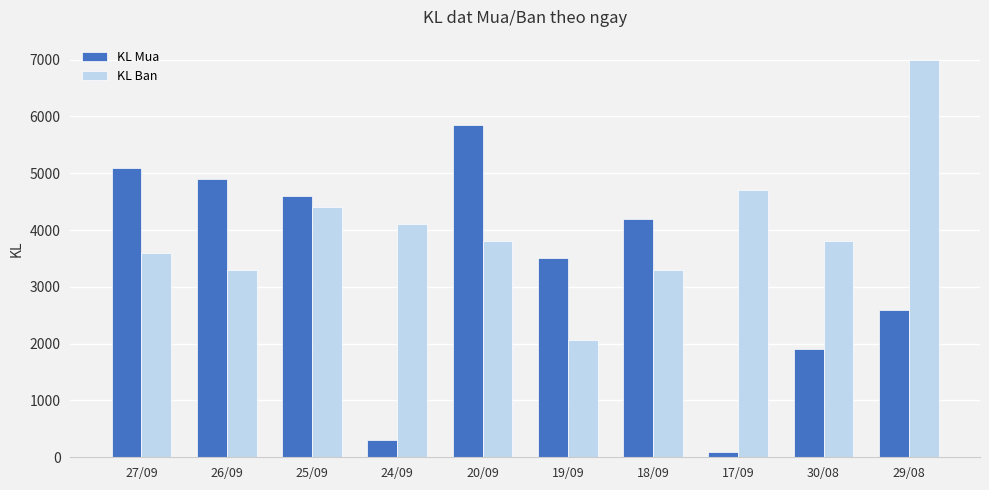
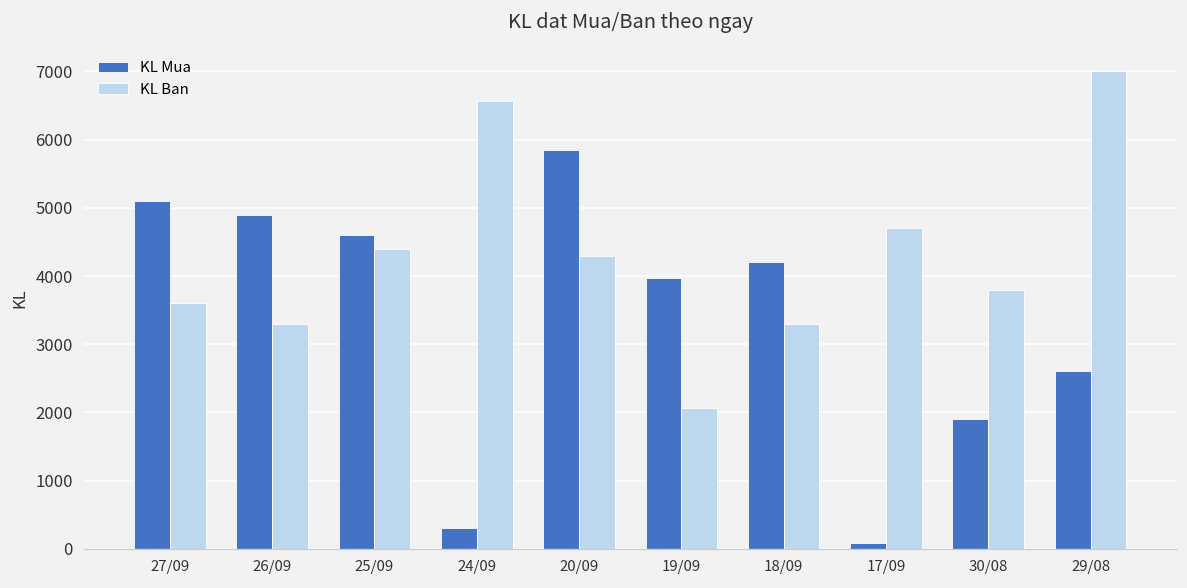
  {
    "KL Mua": {
      "27/09": 5100,
      "26/09": 4900,
      "25/09": 4600,
      "24/09": 300,
      "20/09": 5800,
-     "19/09": 3500,
+     "19/09": 4000,
      "18/09": 4200,
      "17/09": 100,
      "30/08": 1900,
      "29/08": 2600
    },
    "KL Ban": {
      "27/09": 3600,
      "26/09": 3300,
      "25/09": 4400,
-     "24/09": 4100,
-     "20/09": 3800,
+     "24/09": 6600,
+     "20/09": 4300,
      "19/09": 2100,
      "18/09": 3300,
      "17/09": 4700,
      "30/08": 3800,
      "29/08": 7000
    }
  }
